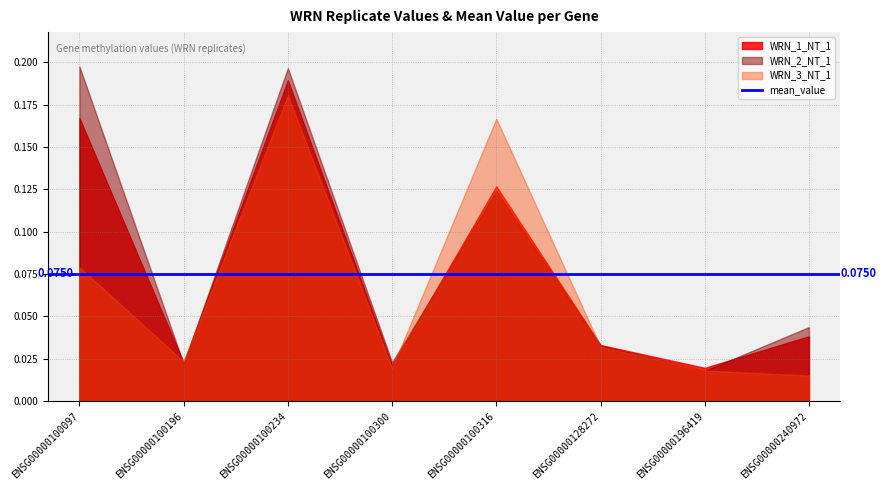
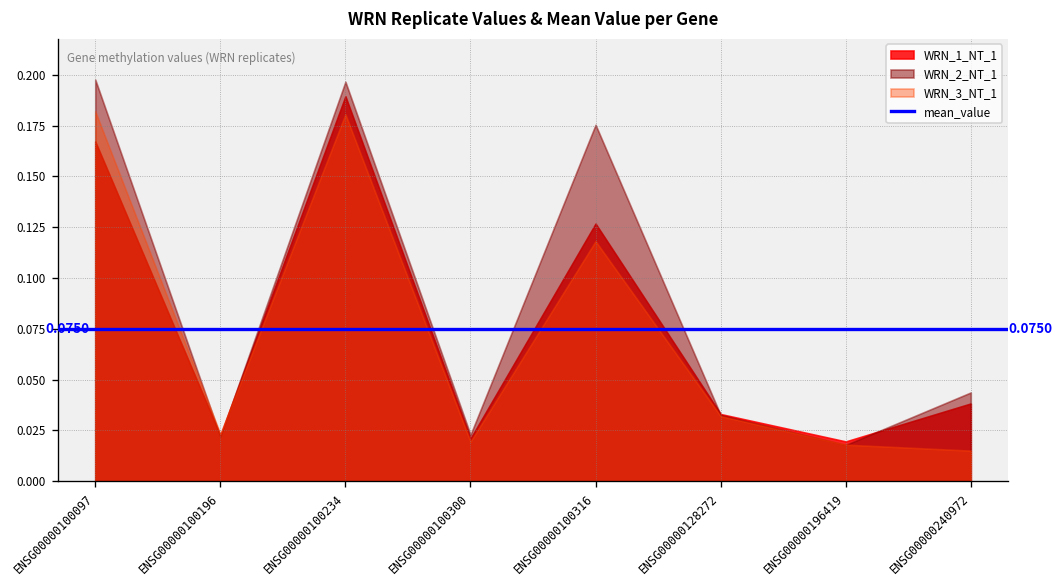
  {
    "WRN_1_NT_1": {
      "ENSG00000100097": 0.167,
      "ENSG00000100234": 0.189,
      "ENSG00000100300": 0.021,
      "ENSG00000100316": 0.127,
      "ENSG00000196419": 0.020,
      "ENSG00000240972": 0.038
    },
    "WRN_2_NT_1": {
      "ENSG00000100097": 0.198,
      "ENSG00000100234": 0.197,
      "ENSG00000100300": 0.023,
-     "ENSG00000100316": 0.124,
+     "ENSG00000100316": 0.175,
      "ENSG00000240972": 0.044
    },
    "WRN_3_NT_1": {
-     "ENSG00000100097": 0.079,
+     "ENSG00000100097": 0.182,
      "ENSG00000100234": 0.181,
      "ENSG00000100300": 0.019,
-     "ENSG00000100316": 0.167,
+     "ENSG00000100316": 0.118,
      "ENSG00000240972": 0.015
    }
  }
